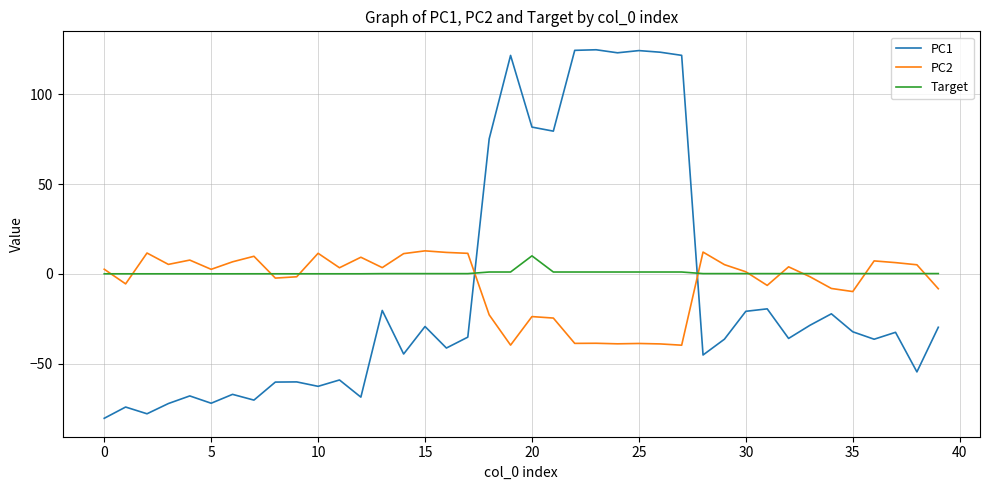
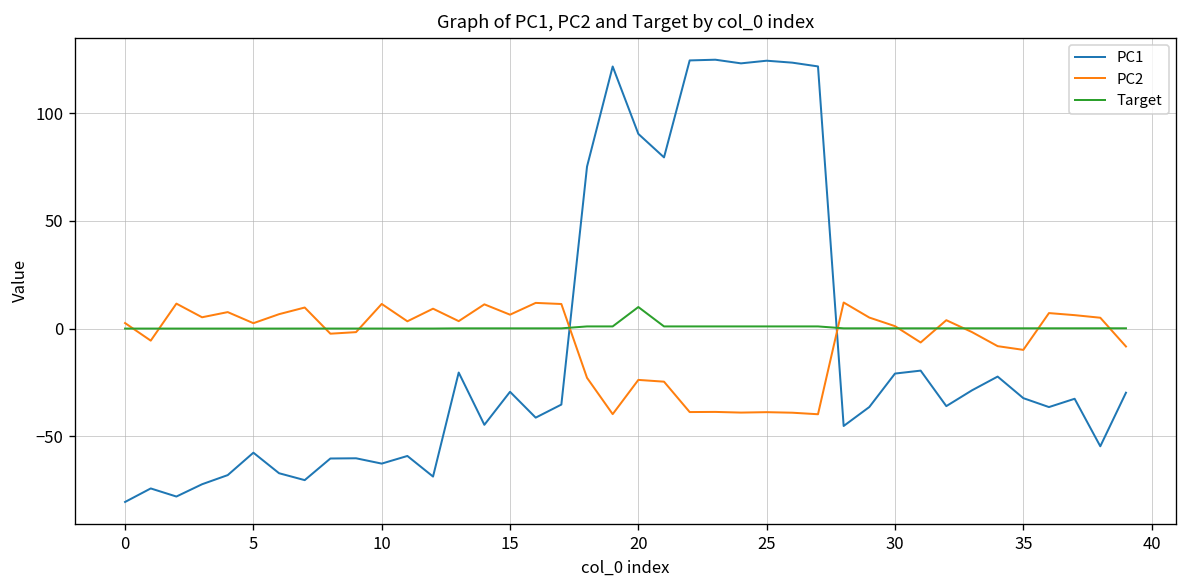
  {
    "PC1": {
      "0": -81,
-     "5": -72,
+     "5": -58,
      "10": -63,
      "15": -29,
-     "20": 82,
+     "20": 90,
      "25": 124,
      "30": -21,
      "35": -32
    },
    "PC2": {
      "0": 3,
      "5": 2,
      "10": 11,
-     "15": 13,
+     "15": 6,
      "20": -24,
      "25": -39,
      "35": -10
    },
    "Target": {
      "0": 0,
      "5": 0,
      "10": 0,
      "15": 0,
      "20": 10,
      "25": 1,
      "35": 0
    }
  }
